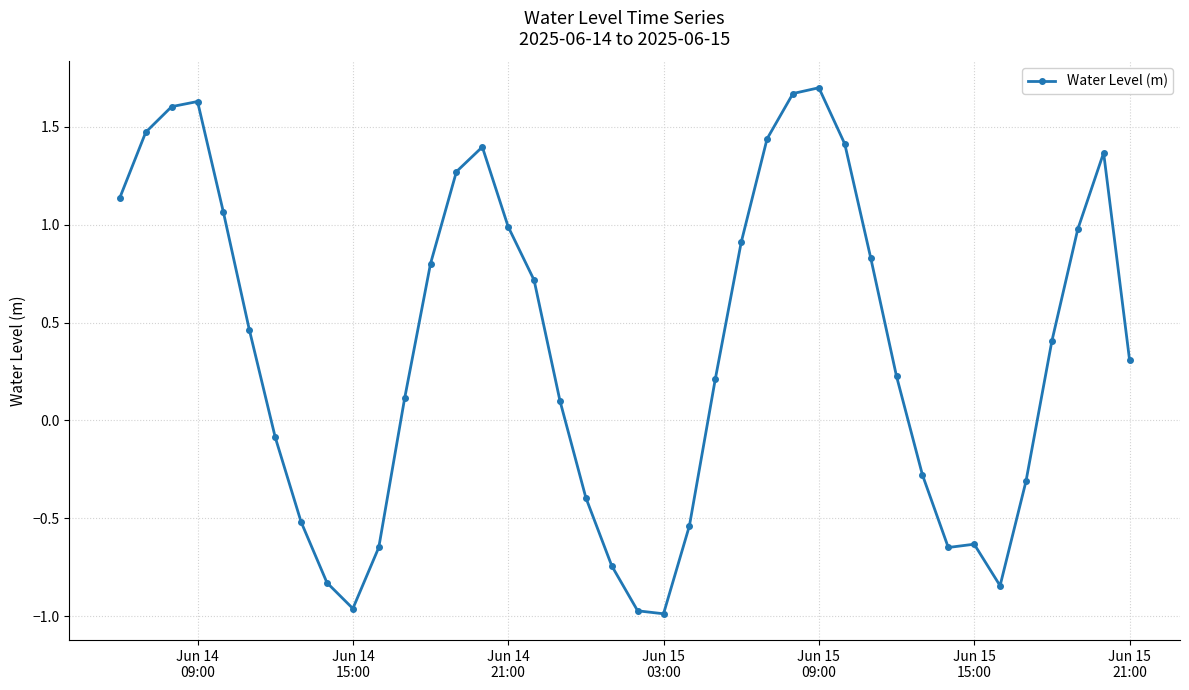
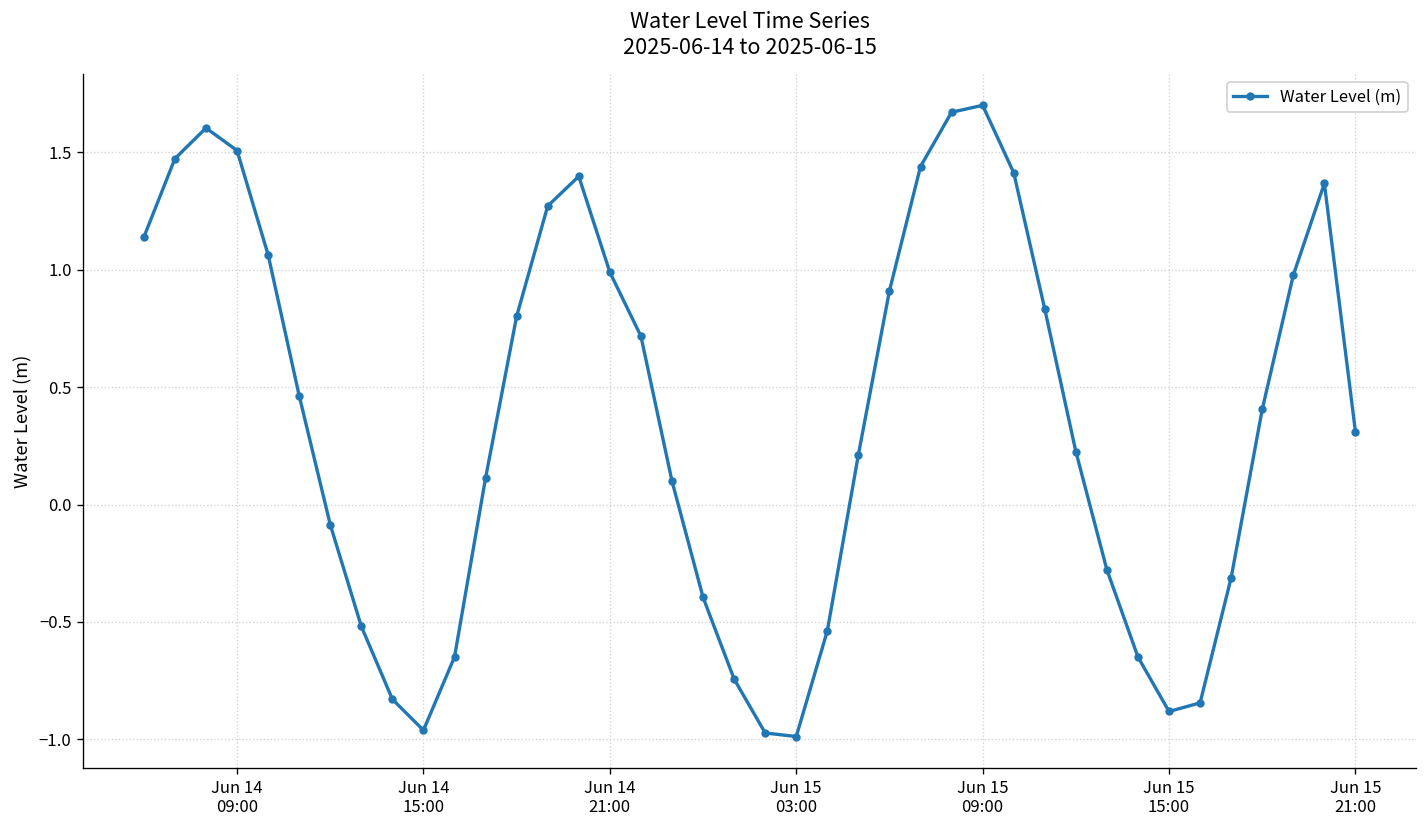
  {
-   "Jun 14 09:00": 1.63,
+   "Jun 14 09:00": 1.51,
    "Jun 14 15:00": -0.96,
    "Jun 14 21:00": 0.99,
    "Jun 15 03:00": -0.99,
    "Jun 15 09:00": 1.70,
-   "Jun 15 15:00": -0.63,
+   "Jun 15 15:00": -0.88,
    "Jun 15 21:00": 0.31
  }
